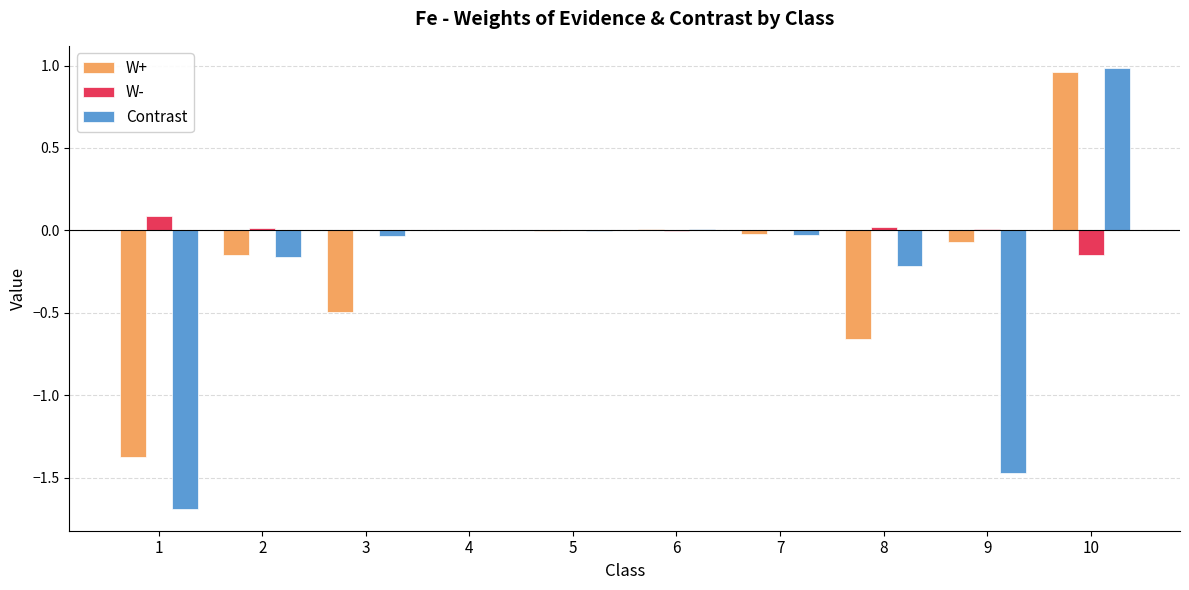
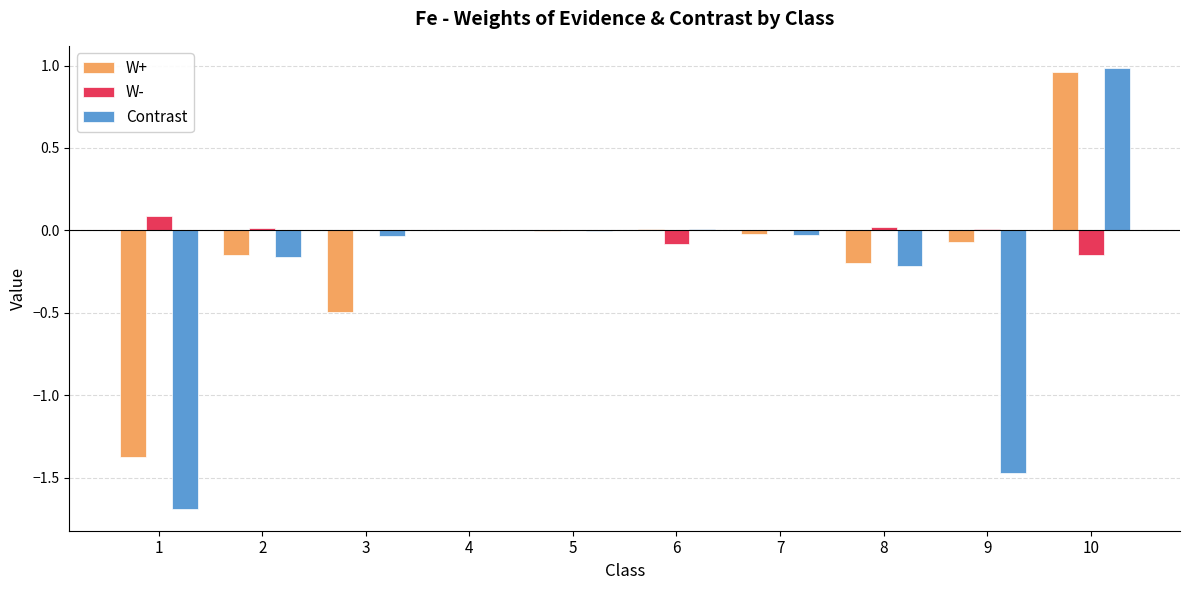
  {
    "W+": {
      "1": -1.37,
      "2": -0.15,
      "3": -0.50,
      "7": -0.02,
-     "8": -0.66,
+     "8": -0.20,
      "9": -0.07,
      "10": 0.96
    },
    "W-": {
      "1": 0.09,
      "2": 0.02,
-     "6": 0.00,
+     "6": -0.08,
      "8": 0.02,
      "10": -0.15
    },
    "Contrast": {
      "1": -1.69,
      "2": -0.16,
      "3": -0.03,
      "7": -0.02,
      "8": -0.22,
      "9": -1.47,
      "10": 0.99
    }
  }
